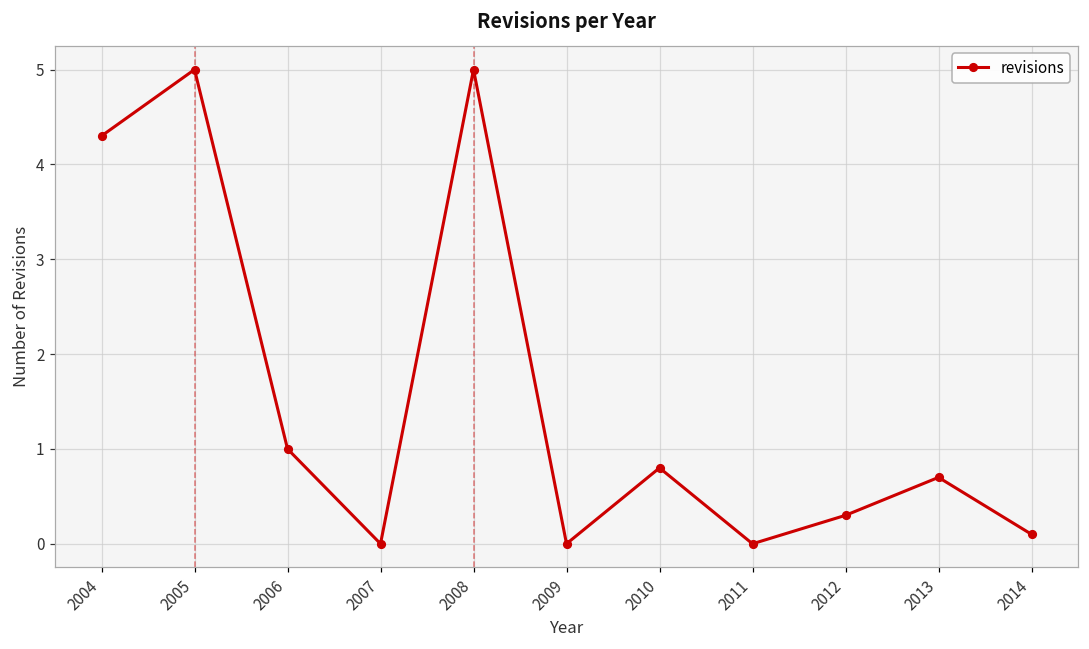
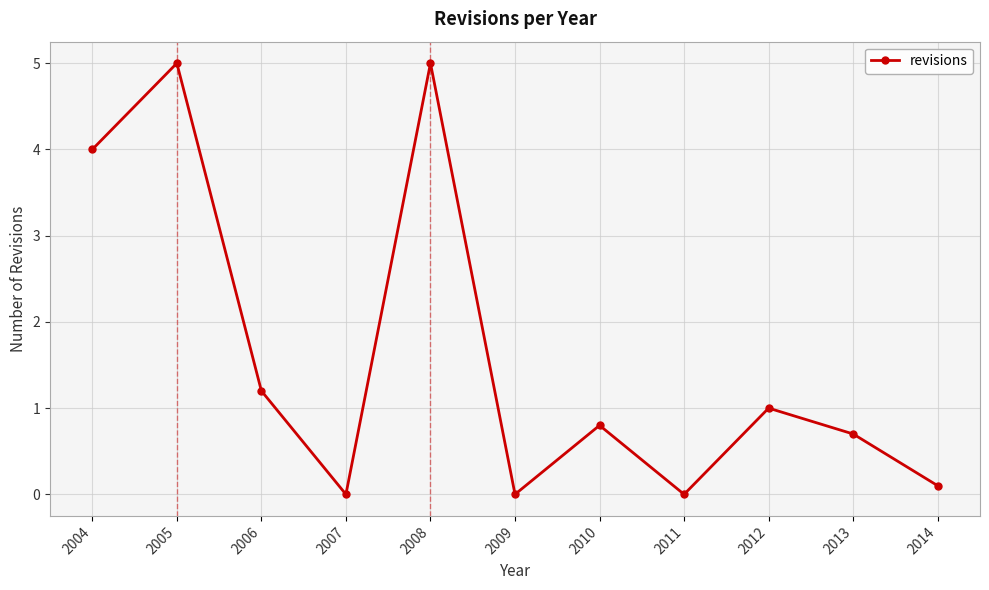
  {
-   "2004": 4.3,
+   "2004": 4.0,
    "2005": 5.0,
-   "2006": 1.0,
+   "2006": 1.2,
    "2007": 0.0,
    "2008": 5.0,
    "2009": 0.0,
    "2010": 0.8,
    "2011": 0.0,
-   "2012": 0.3,
+   "2012": 1.0,
    "2013": 0.7,
    "2014": 0.1
  }
